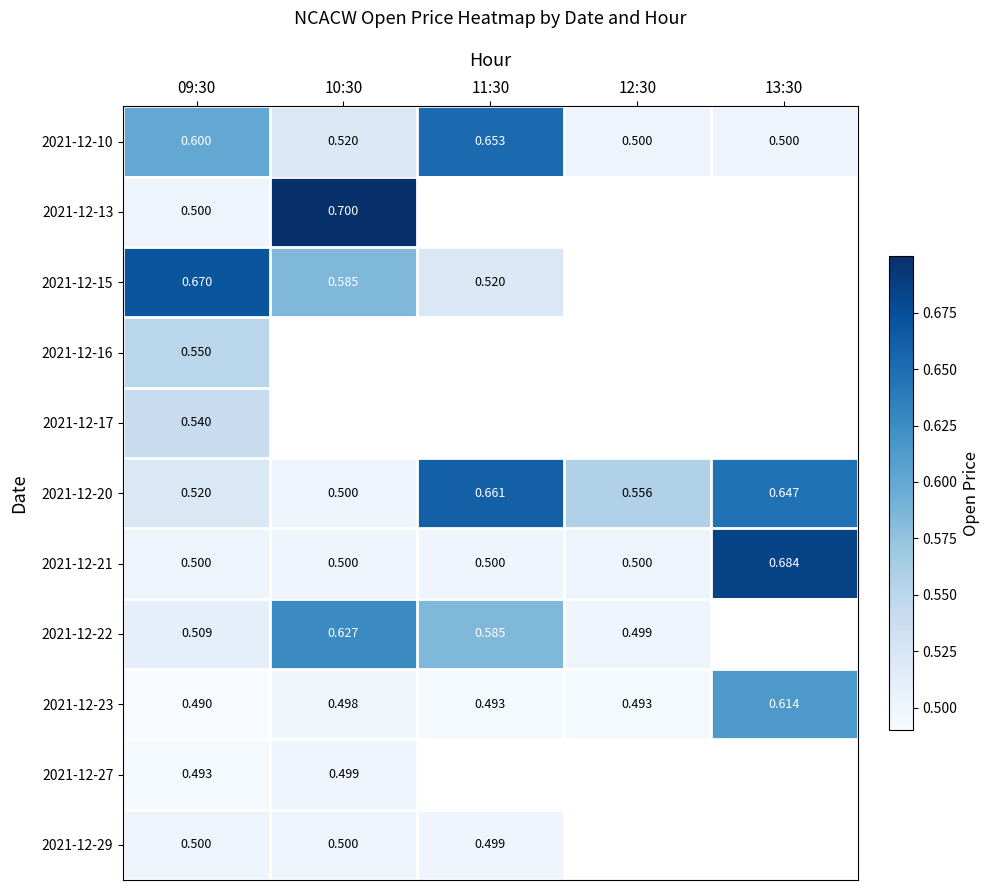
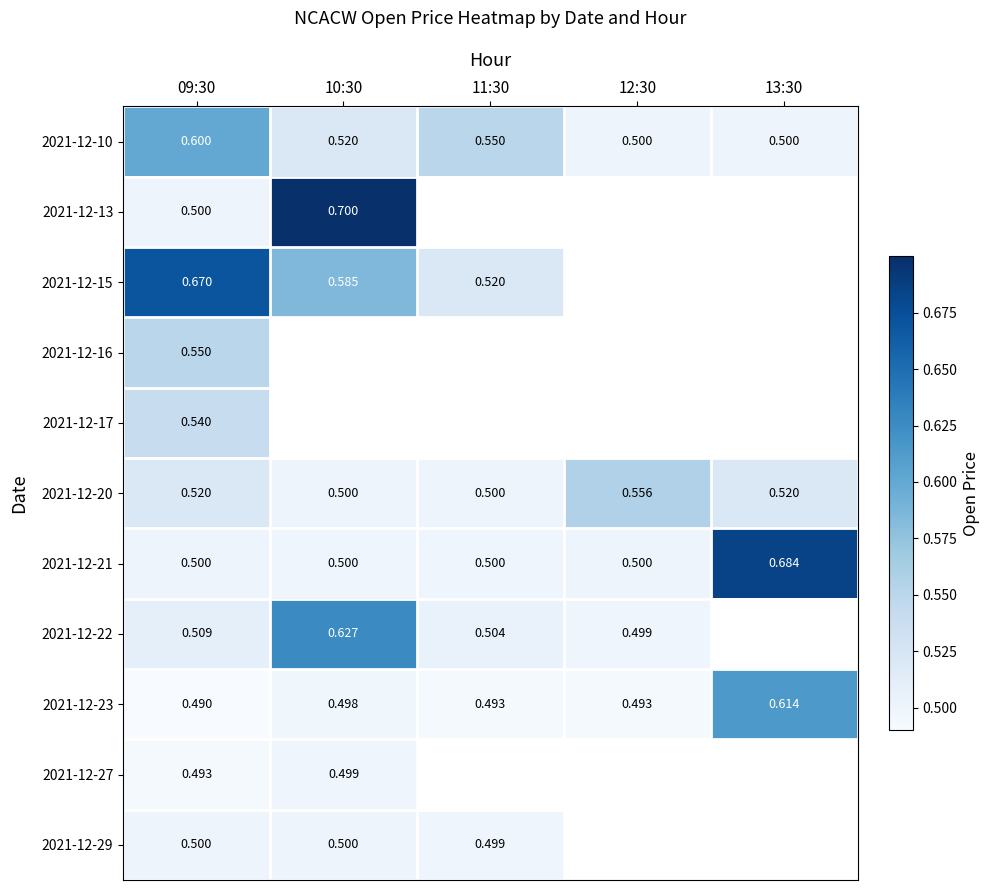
  {
    "2021-12-10": {
      "09:30": 0.600,
      "10:30": 0.520,
-     "11:30": 0.653,
+     "11:30": 0.550,
      "12:30": 0.500,
      "13:30": 0.500
    },
    "2021-12-13": {
      "09:30": 0.500,
      "10:30": 0.700
    },
    "2021-12-15": {
      "09:30": 0.670,
      "10:30": 0.585,
      "11:30": 0.520
    },
    "2021-12-16": {
      "09:30": 0.550
    },
    "2021-12-17": {
      "09:30": 0.540
    },
    "2021-12-20": {
      "09:30": 0.520,
      "10:30": 0.500,
-     "11:30": 0.661,
+     "11:30": 0.500,
      "12:30": 0.556,
-     "13:30": 0.647
+     "13:30": 0.520
    },
    "2021-12-21": {
      "09:30": 0.500,
      "10:30": 0.500,
      "11:30": 0.500,
      "12:30": 0.500,
      "13:30": 0.684
    },
    "2021-12-22": {
      "09:30": 0.509,
      "10:30": 0.627,
-     "11:30": 0.585,
+     "11:30": 0.504,
      "12:30": 0.499
    },
    "2021-12-23": {
      "09:30": 0.490,
      "10:30": 0.498,
      "11:30": 0.493,
      "12:30": 0.493,
      "13:30": 0.614
    },
    "2021-12-27": {
      "09:30": 0.493,
      "10:30": 0.499
    },
    "2021-12-29": {
      "09:30": 0.500,
      "10:30": 0.500,
      "11:30": 0.499
    }
  }
